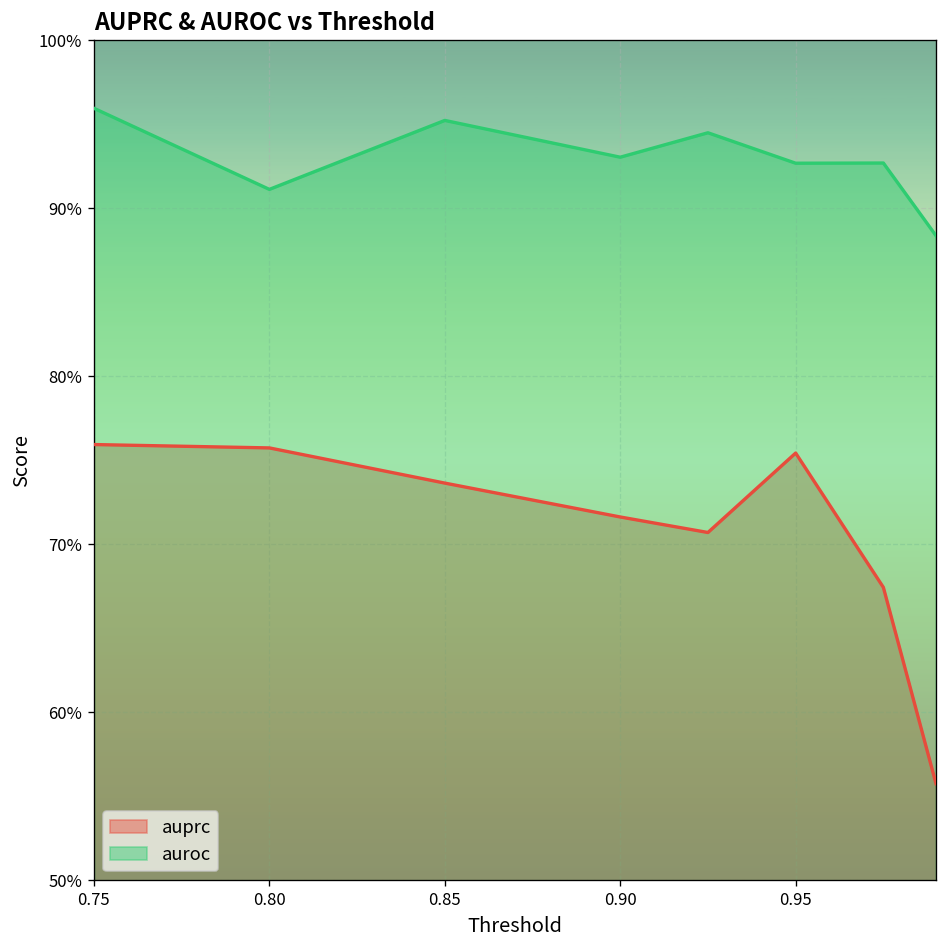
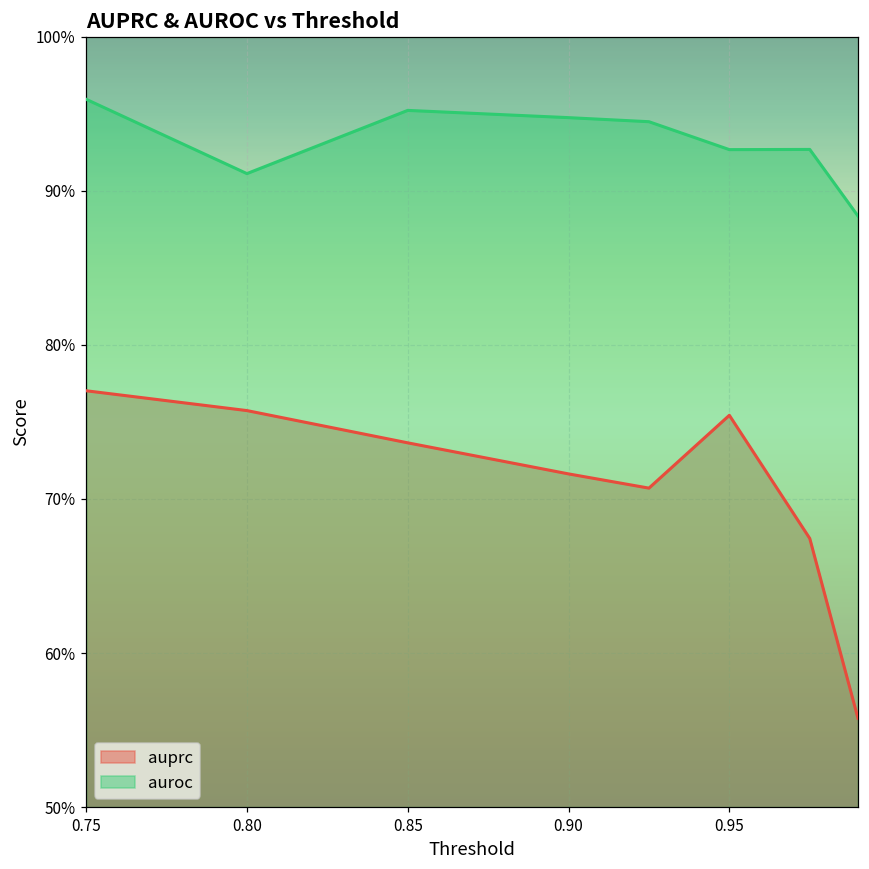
  {
    "auprc": {
-     "0.75": "75.9%",
+     "0.75": "77.0%",
      "0.80": "75.7%",
      "0.85": "73.6%",
      "0.90": "71.6%",
      "0.95": "75.4%"
    },
    "auroc": {
      "0.75": "95.9%",
      "0.80": "91.1%",
      "0.85": "95.2%",
-     "0.90": "93.0%",
+     "0.90": "94.7%",
      "0.95": "92.7%"
    }
  }
